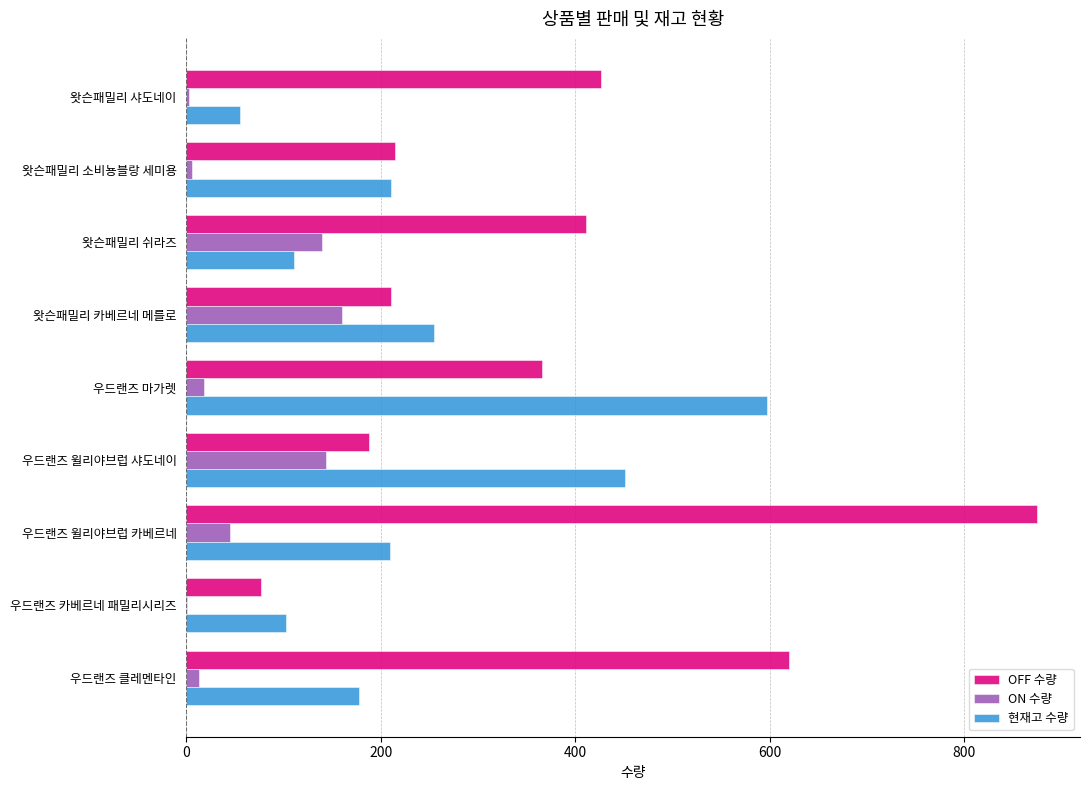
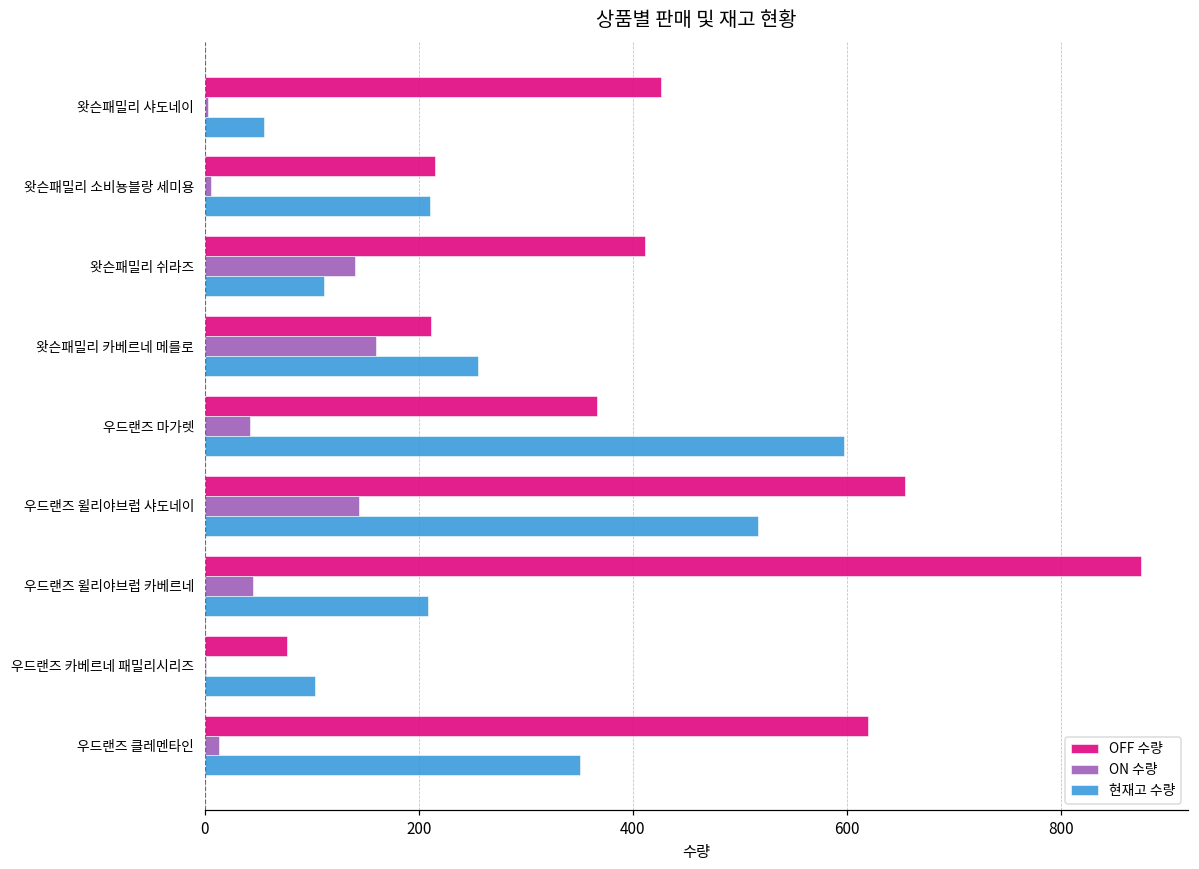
  {
    "OFF 수량": {
      "왓슨패밀리 샤도네이": 430,
      "왓슨패밀리 소비뇽블랑 세미용": 220,
      "왓슨패밀리 쉬라즈": 410,
      "왓슨패밀리 카베르네 메를로": 210,
      "우드랜즈 마가렛": 370,
-     "우드랜즈 윌리야브럽 샤도네이": 190,
+     "우드랜즈 윌리야브럽 샤도네이": 650,
      "우드랜즈 윌리야브럽 카베르네": 880,
      "우드랜즈 카베르네 패밀리시리즈": 80,
      "우드랜즈 클레멘타인": 620
    },
    "ON 수량": {
      "왓슨패밀리 샤도네이": 0,
      "왓슨패밀리 소비뇽블랑 세미용": 10,
      "왓슨패밀리 쉬라즈": 140,
      "왓슨패밀리 카베르네 메를로": 160,
-     "우드랜즈 마가렛": 20,
+     "우드랜즈 마가렛": 40,
      "우드랜즈 윌리야브럽 샤도네이": 140,
      "우드랜즈 윌리야브럽 카베르네": 50,
      "우드랜즈 클레멘타인": 10
    },
    "현재고 수량": {
      "왓슨패밀리 샤도네이": 60,
      "왓슨패밀리 소비뇽블랑 세미용": 210,
      "왓슨패밀리 쉬라즈": 110,
      "왓슨패밀리 카베르네 메를로": 260,
      "우드랜즈 마가렛": 600,
-     "우드랜즈 윌리야브럽 샤도네이": 450,
+     "우드랜즈 윌리야브럽 샤도네이": 520,
      "우드랜즈 윌리야브럽 카베르네": 210,
      "우드랜즈 카베르네 패밀리시리즈": 100,
-     "우드랜즈 클레멘타인": 180
+     "우드랜즈 클레멘타인": 350
    }
  }
